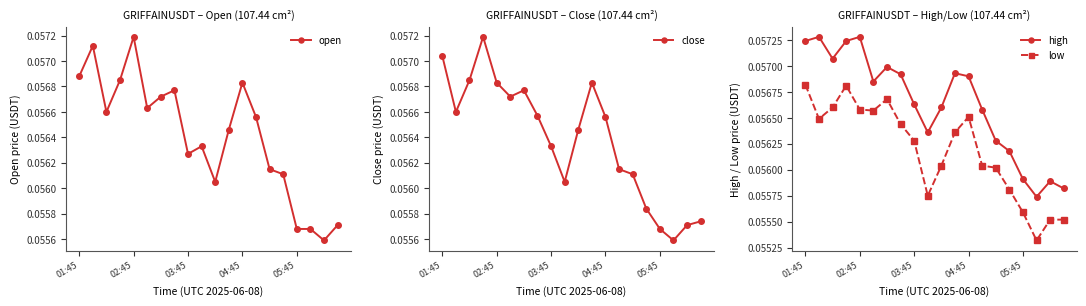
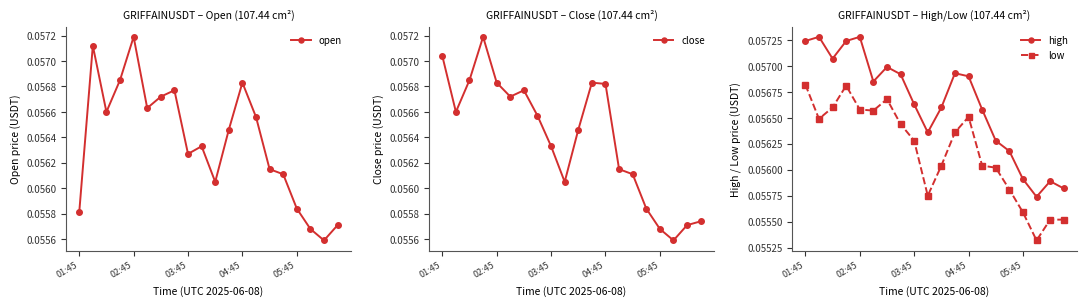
  {
    "GRIFFAINUSDT – Open (107.44 cm²)": {
-     "01:45": 0.05688,
+     "01:45": 0.05581,
      "02:45": 0.05719,
      "03:45": 0.05627,
      "04:45": 0.05683,
-     "05:45": 0.05568
+     "05:45": 0.05584
    },
    "GRIFFAINUSDT – Close (107.44 cm²)": {
      "01:45": 0.05704,
      "02:45": 0.05683,
      "03:45": 0.05633,
-     "04:45": 0.05656,
+     "04:45": 0.05682,
      "05:45": 0.05568
    }
  }
